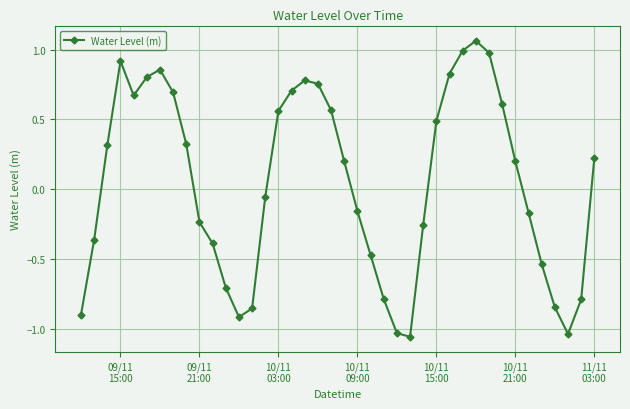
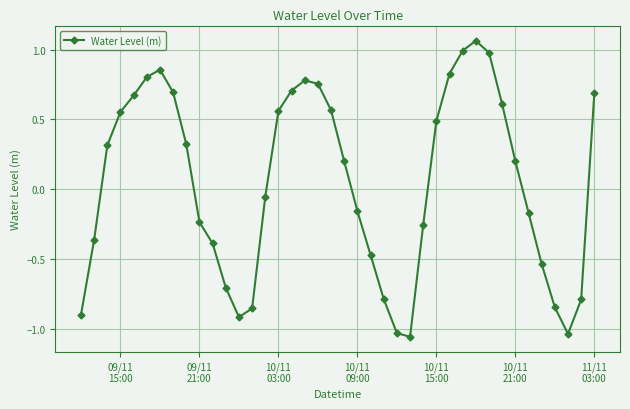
  {
-   "09/11 15:00": 0.92,
+   "09/11 15:00": 0.55,
    "09/11 21:00": -0.24,
    "10/11 03:00": 0.56,
    "10/11 09:00": -0.16,
    "10/11 15:00": 0.49,
    "10/11 21:00": 0.20,
-   "11/11 03:00": 0.22
+   "11/11 03:00": 0.69
  }
